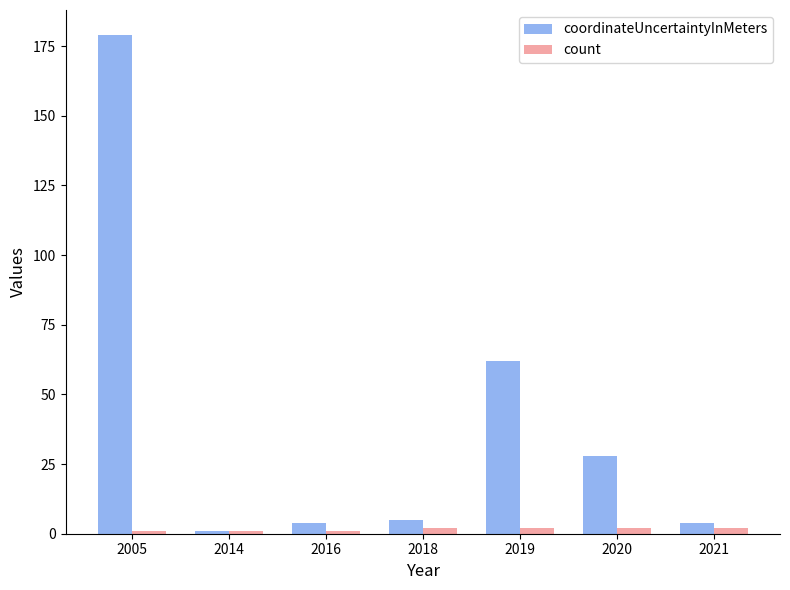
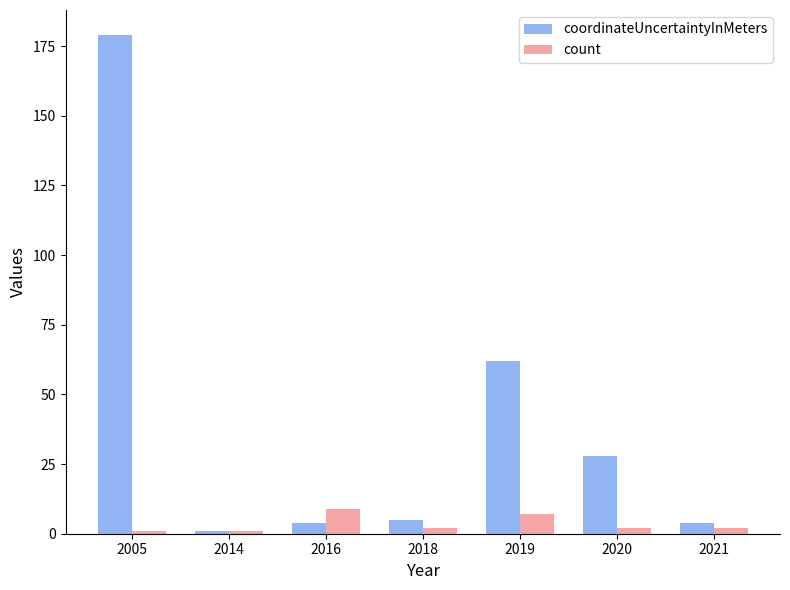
  {
    "coordinateUncertaintyInMeters": {
      "2005": 179,
      "2014": 1,
      "2016": 4,
      "2018": 5,
      "2019": 62,
      "2020": 28,
      "2021": 4
    },
    "count": {
      "2005": 1,
      "2014": 1,
-     "2016": 1,
+     "2016": 9,
      "2018": 2,
-     "2019": 2,
+     "2019": 7,
      "2020": 2,
      "2021": 2
    }
  }
